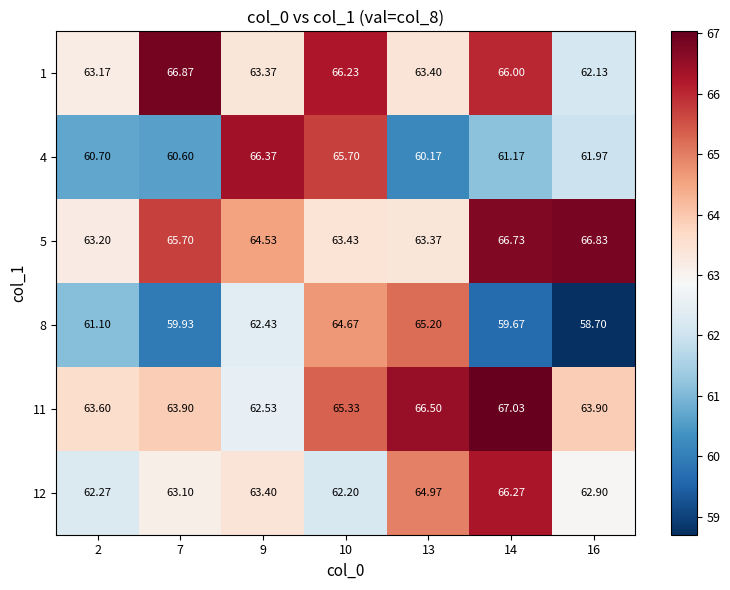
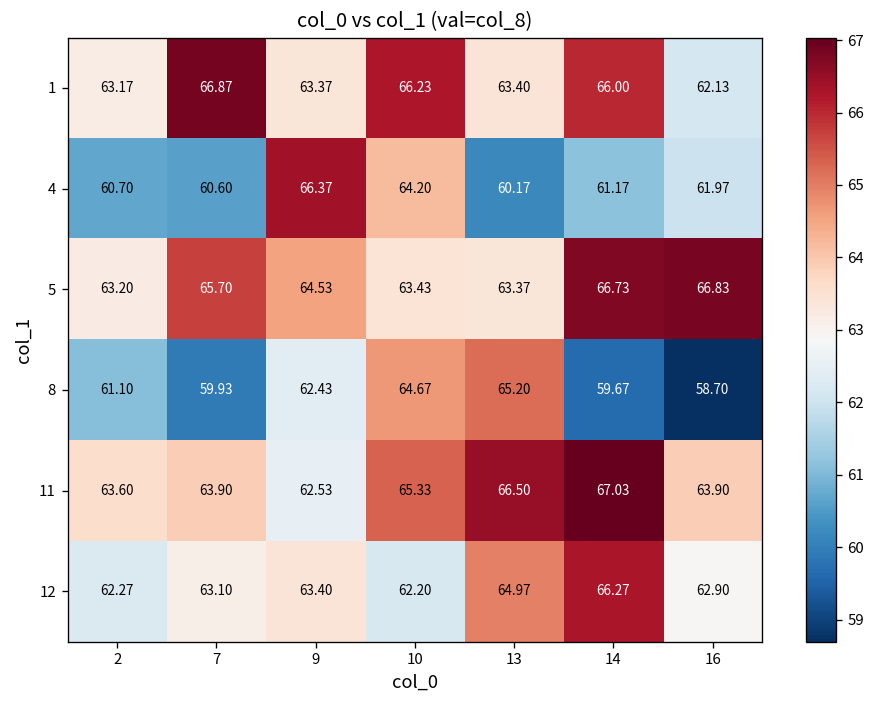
  {
    "1": {
      "2": 63.17,
      "7": 66.87,
      "9": 63.37,
      "10": 66.23,
      "13": 63.40,
      "14": 66.00,
      "16": 62.13
    },
    "4": {
      "2": 60.70,
      "7": 60.60,
      "9": 66.37,
-     "10": 65.70,
+     "10": 64.20,
      "13": 60.17,
      "14": 61.17,
      "16": 61.97
    },
    "5": {
      "2": 63.20,
      "7": 65.70,
      "9": 64.53,
      "10": 63.43,
      "13": 63.37,
      "14": 66.73,
      "16": 66.83
    },
    "8": {
      "2": 61.10,
      "7": 59.93,
      "9": 62.43,
      "10": 64.67,
      "13": 65.20,
      "14": 59.67,
      "16": 58.70
    },
    "11": {
      "2": 63.60,
      "7": 63.90,
      "9": 62.53,
      "10": 65.33,
      "13": 66.50,
      "14": 67.03,
      "16": 63.90
    },
    "12": {
      "2": 62.27,
      "7": 63.10,
      "9": 63.40,
      "10": 62.20,
      "13": 64.97,
      "14": 66.27,
      "16": 62.90
    }
  }
